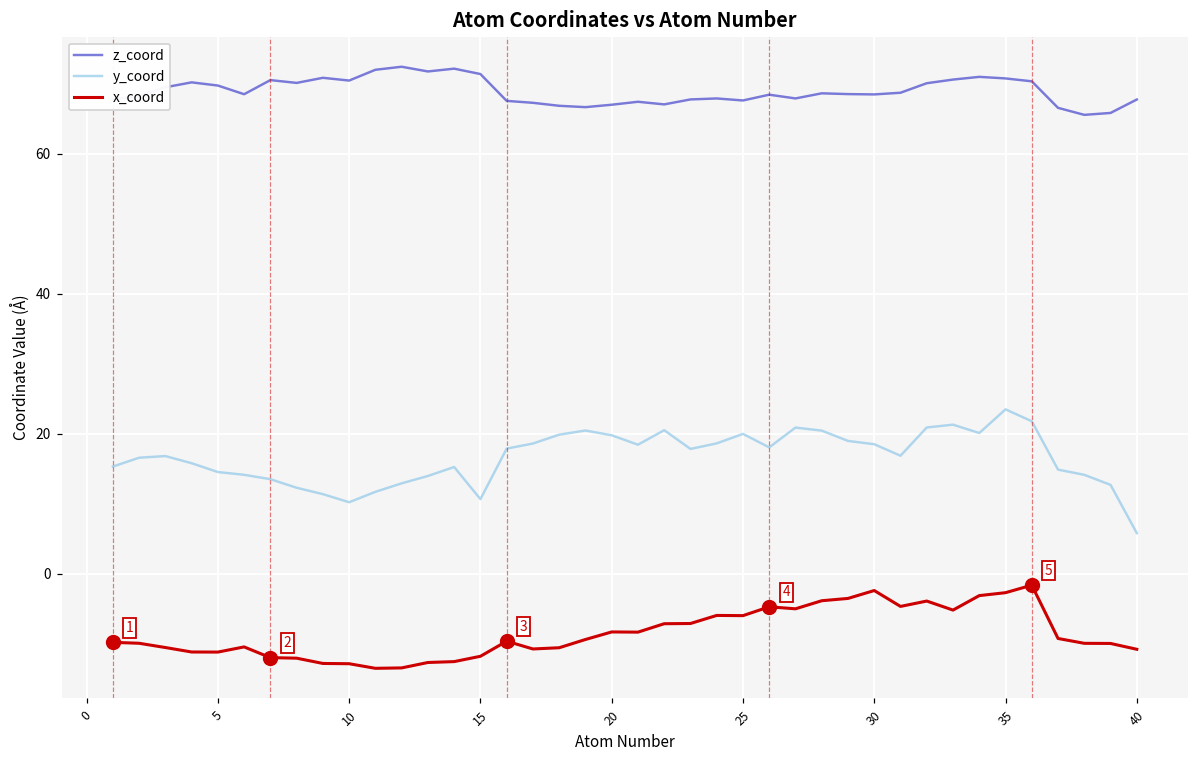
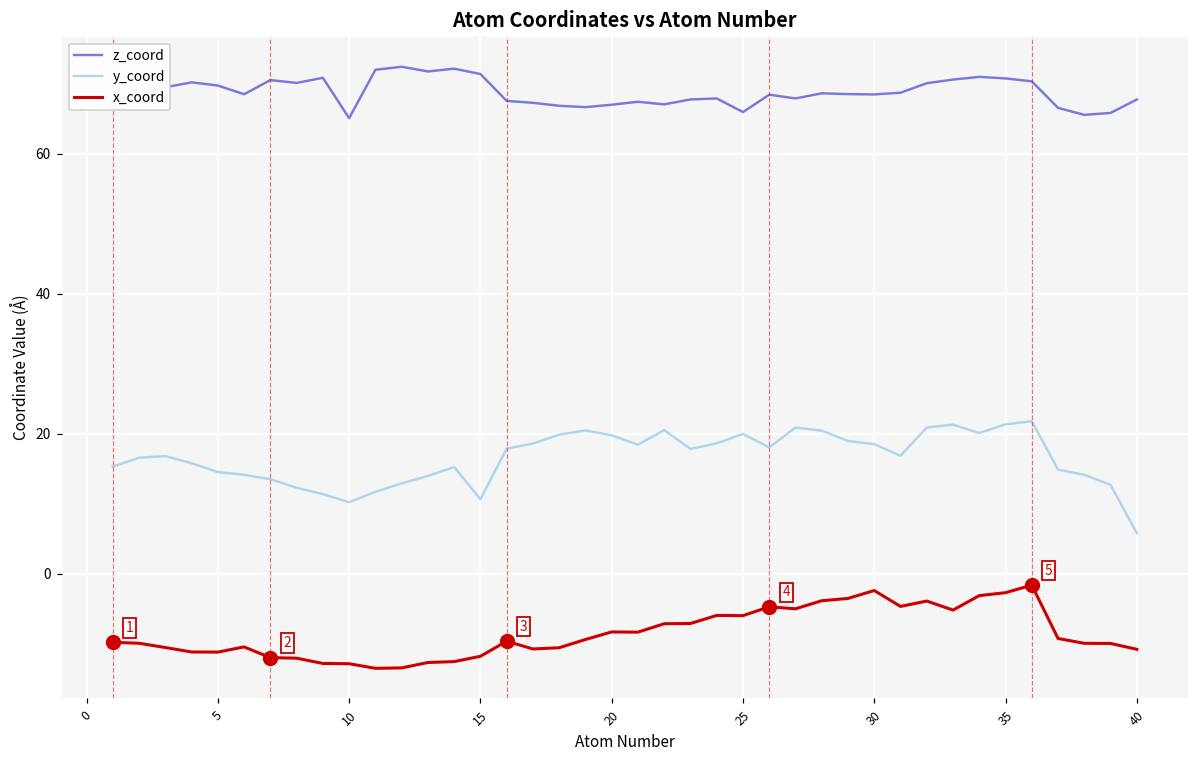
  {
    "z_coord": {
      "5": 70,
-     "10": 70,
+     "10": 65,
      "15": 71,
      "20": 67,
-     "25": 68,
+     "25": 66,
      "30": 68,
      "35": 71,
      "40": 68
    },
    "y_coord": {
      "5": 15,
      "10": 10,
      "15": 11,
      "20": 20,
      "25": 20,
      "30": 19,
-     "35": 23,
+     "35": 21,
      "40": 6
    }
  }
